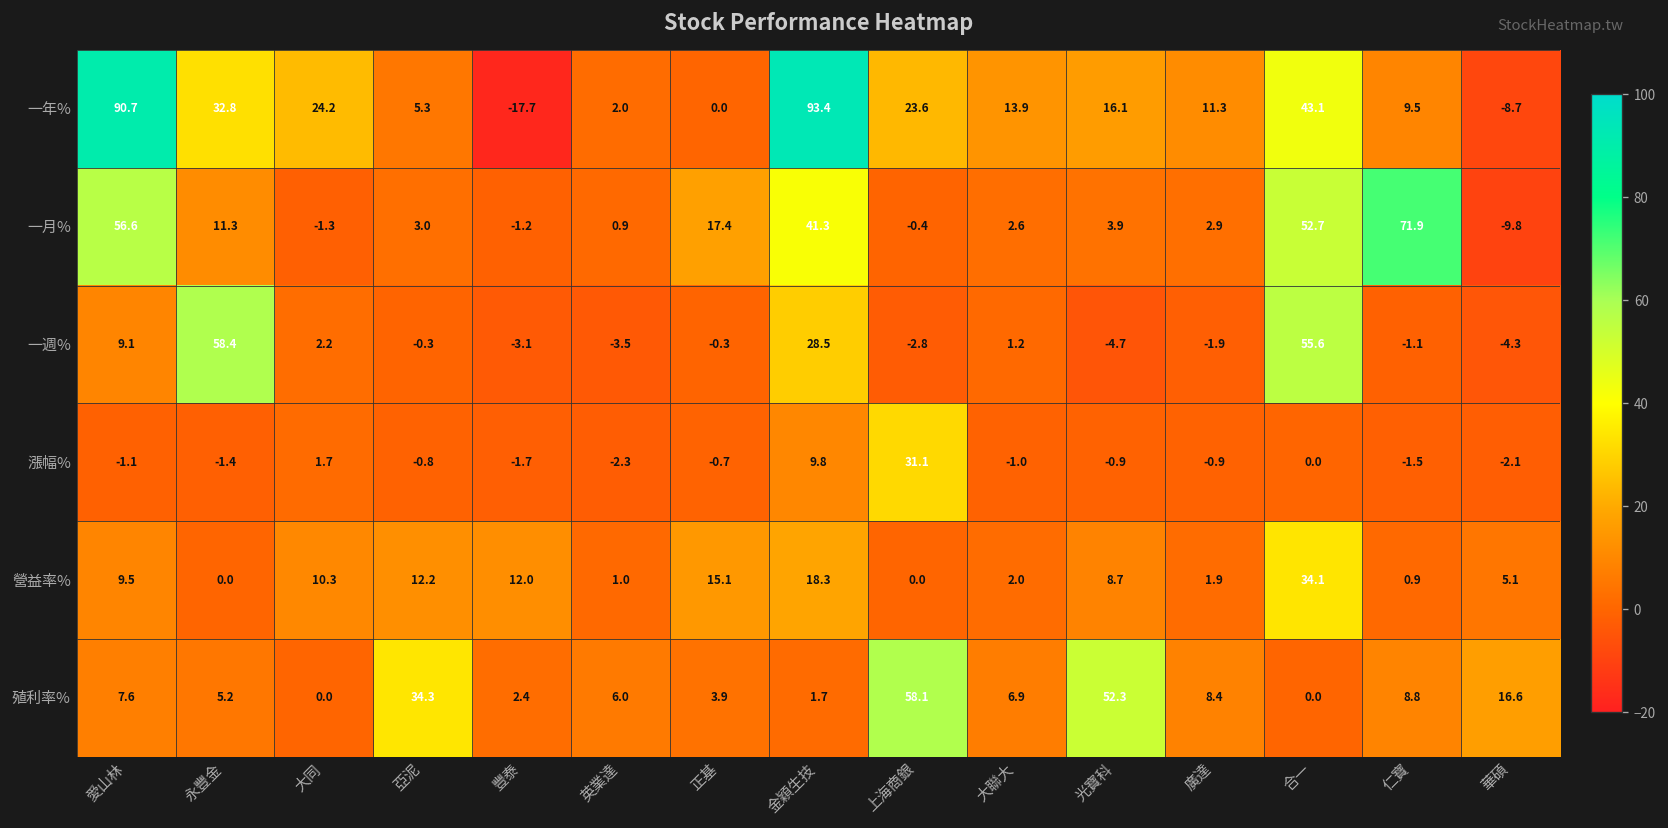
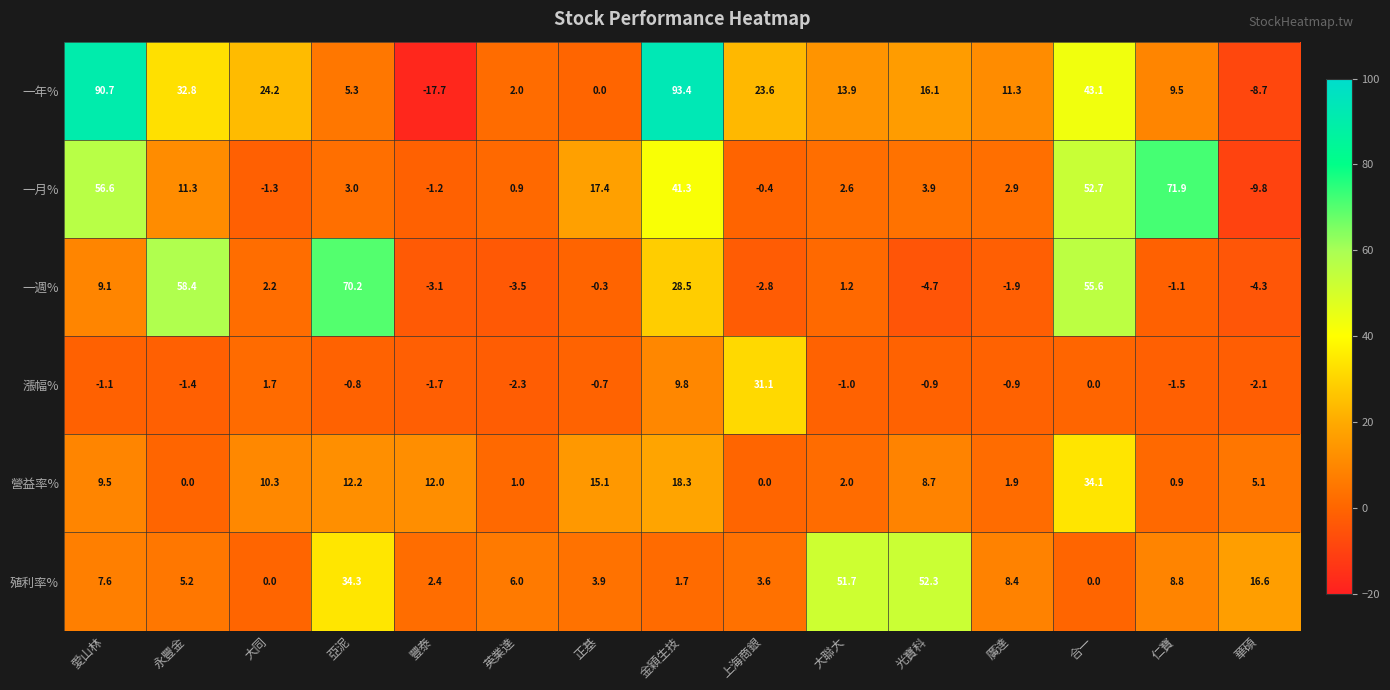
  {
    "一年%": {
      "愛山林": 90.7,
      "永豐金": 32.8,
      "大同": 24.2,
      "亞泥": 5.3,
      "豐泰": -17.7,
      "英業達": 2.0,
      "正基": 0.0,
      "金穎生技": 93.4,
      "上海商銀": 23.6,
      "大聯大": 13.9,
      "光寶科": 16.1,
      "廣達": 11.3,
      "合一": 43.1,
      "仁寶": 9.5,
      "華碩": -8.7
    },
    "一月%": {
      "愛山林": 56.6,
      "永豐金": 11.3,
      "大同": -1.3,
      "亞泥": 3.0,
      "豐泰": -1.2,
      "英業達": 0.9,
      "正基": 17.4,
      "金穎生技": 41.3,
      "上海商銀": -0.4,
      "大聯大": 2.6,
      "光寶科": 3.9,
      "廣達": 2.9,
      "合一": 52.7,
      "仁寶": 71.9,
      "華碩": -9.8
    },
    "一週%": {
      "愛山林": 9.1,
      "永豐金": 58.4,
      "大同": 2.2,
-     "亞泥": -0.3,
+     "亞泥": 70.2,
      "豐泰": -3.1,
      "英業達": -3.5,
      "正基": -0.3,
      "金穎生技": 28.5,
      "上海商銀": -2.8,
      "大聯大": 1.2,
      "光寶科": -4.7,
      "廣達": -1.9,
      "合一": 55.6,
      "仁寶": -1.1,
      "華碩": -4.3
    },
    "漲幅%": {
      "愛山林": -1.1,
      "永豐金": -1.4,
      "大同": 1.7,
      "亞泥": -0.8,
      "豐泰": -1.7,
      "英業達": -2.3,
      "正基": -0.7,
      "金穎生技": 9.8,
      "上海商銀": 31.1,
      "大聯大": -1.0,
      "光寶科": -0.9,
      "廣達": -0.9,
      "合一": 0.0,
      "仁寶": -1.5,
      "華碩": -2.1
    },
    "營益率%": {
      "愛山林": 9.5,
      "永豐金": 0.0,
      "大同": 10.3,
      "亞泥": 12.2,
      "豐泰": 12.0,
      "英業達": 1.0,
      "正基": 15.1,
      "金穎生技": 18.3,
      "上海商銀": 0.0,
      "大聯大": 2.0,
      "光寶科": 8.7,
      "廣達": 1.9,
      "合一": 34.1,
      "仁寶": 0.9,
      "華碩": 5.1
    },
    "殖利率%": {
      "愛山林": 7.6,
      "永豐金": 5.2,
      "大同": 0.0,
      "亞泥": 34.3,
      "豐泰": 2.4,
      "英業達": 6.0,
      "正基": 3.9,
      "金穎生技": 1.7,
-     "上海商銀": 58.1,
-     "大聯大": 6.9,
+     "上海商銀": 3.6,
+     "大聯大": 51.7,
      "光寶科": 52.3,
      "廣達": 8.4,
      "合一": 0.0,
      "仁寶": 8.8,
      "華碩": 16.6
    }
  }
